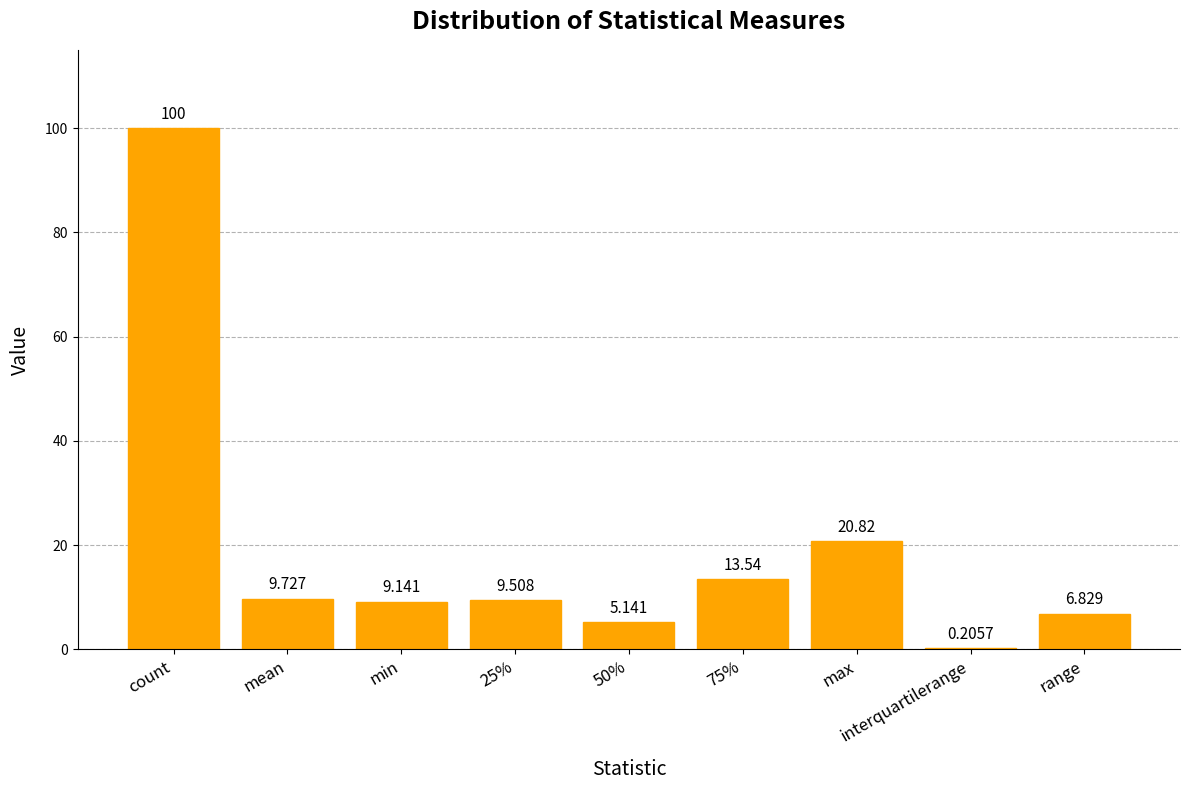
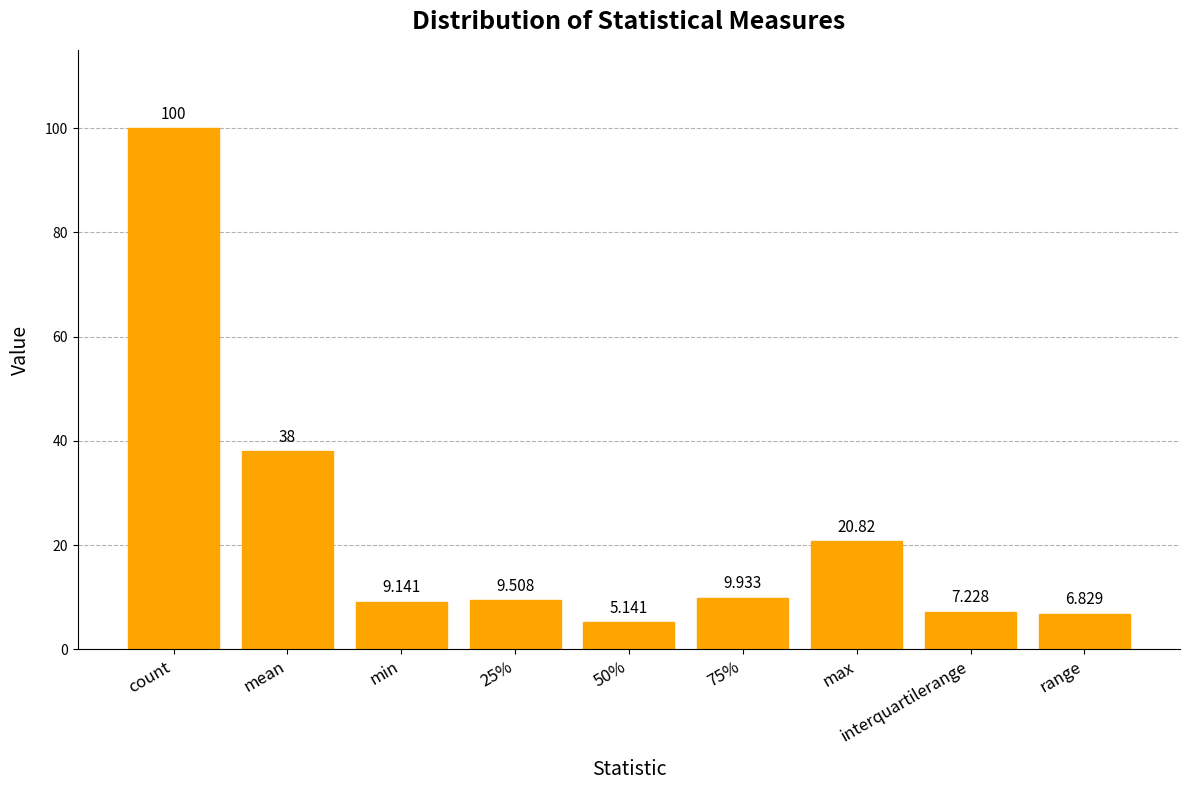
  {
    "count": 100,
-   "mean": 9.727,
+   "mean": 38,
    "min": 9.141,
    "25%": 9.508,
    "50%": 5.141,
-   "75%": 13.54,
+   "75%": 9.933,
    "max": 20.82,
-   "interquartilerange": 0.2057,
+   "interquartilerange": 7.228,
    "range": 6.829
  }
